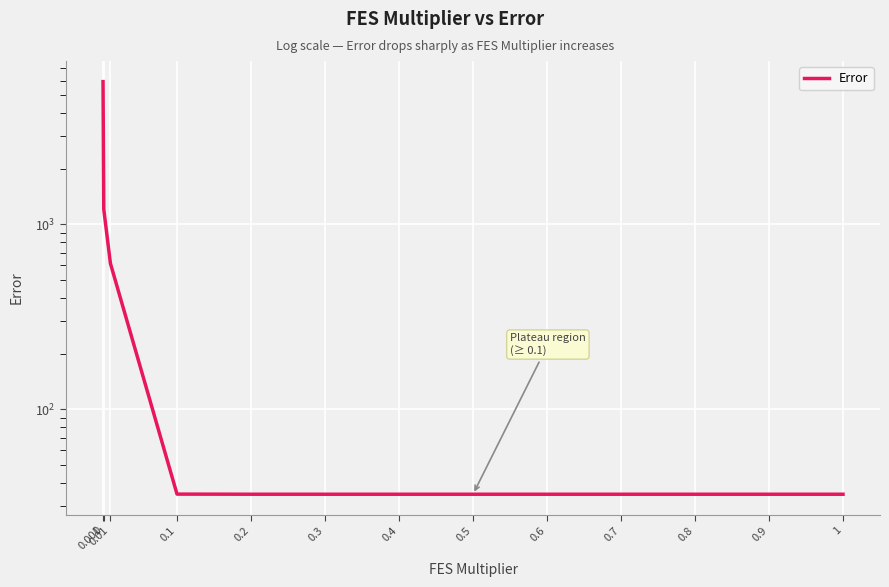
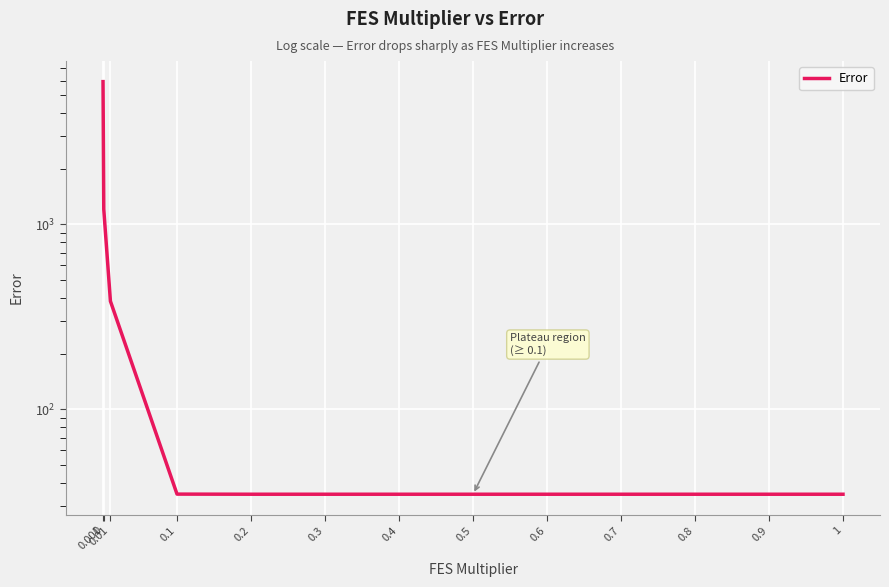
  {
    "0": 5900,
    "0.001": 1200,
-   "0.01": 620,
+   "0.01": 380,
    "0.1": 35,
    "0.2": 35,
    "0.3": 35,
    "0.4": 35,
    "0.5": 35,
    "0.7": 35,
    "0.8": 35,
    "0.9": 35,
    "1": 35
  }
